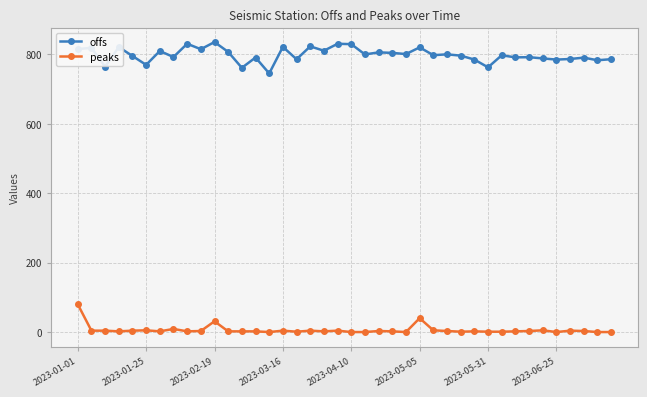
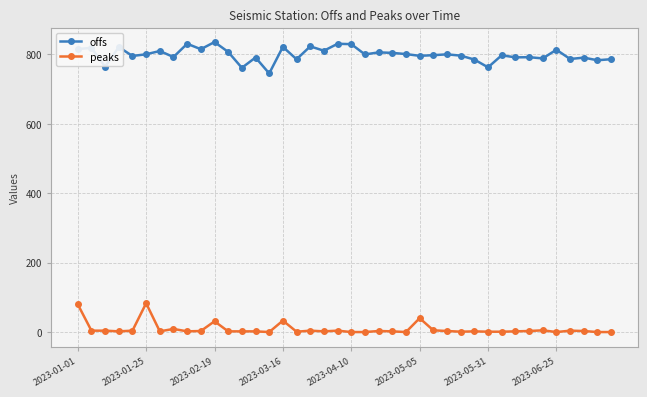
  {
    "offs": {
-     "2023-01-25": 770,
+     "2023-01-25": 800,
      "2023-02-19": 840,
      "2023-03-16": 820,
      "2023-04-10": 830,
-     "2023-05-05": 820,
+     "2023-05-05": 800,
      "2023-05-31": 760,
-     "2023-06-25": 780
+     "2023-06-25": 810
    },
    "peaks": {
      "2023-01-01": 80,
-     "2023-01-25": 10,
+     "2023-01-25": 80,
      "2023-02-19": 30,
-     "2023-03-16": 0,
+     "2023-03-16": 30,
      "2023-04-10": 0,
      "2023-05-05": 40,
      "2023-05-31": 0,
      "2023-06-25": 0
    }
  }
